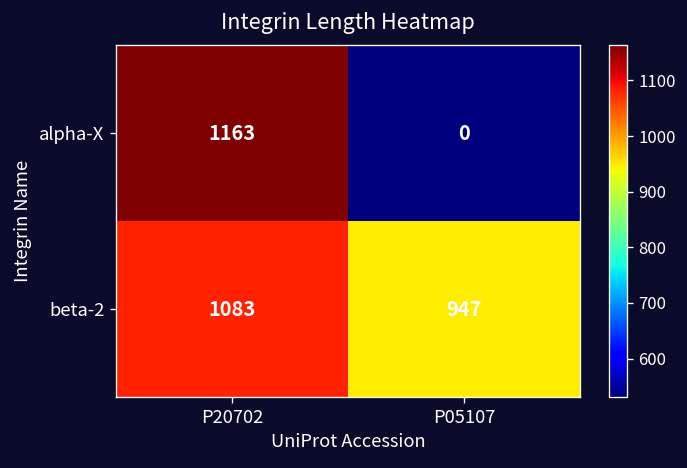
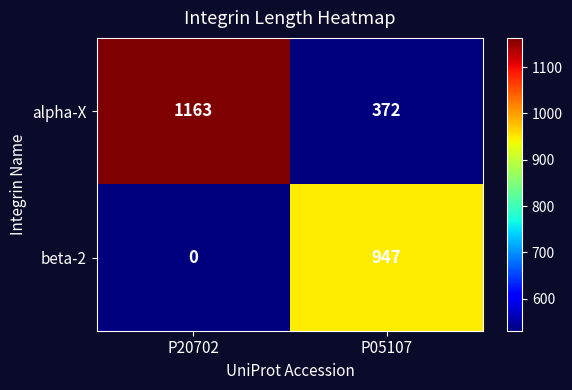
  {
    "alpha-X": {
      "P20702": 1163,
-     "P05107": 0
+     "P05107": 372
    },
    "beta-2": {
-     "P20702": 1083,
+     "P20702": 0,
      "P05107": 947
    }
  }
